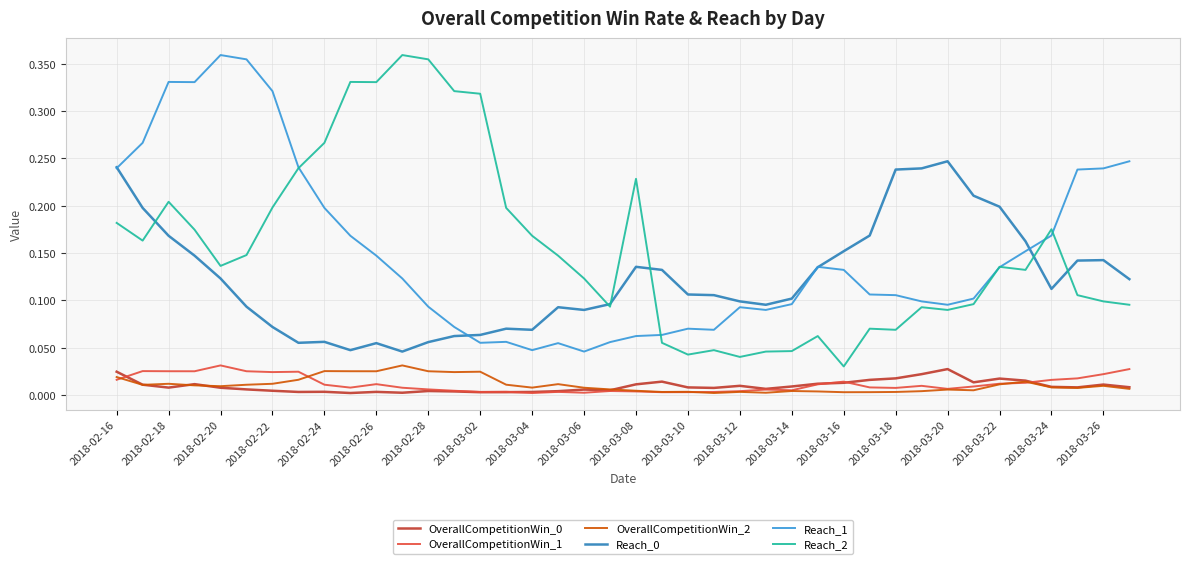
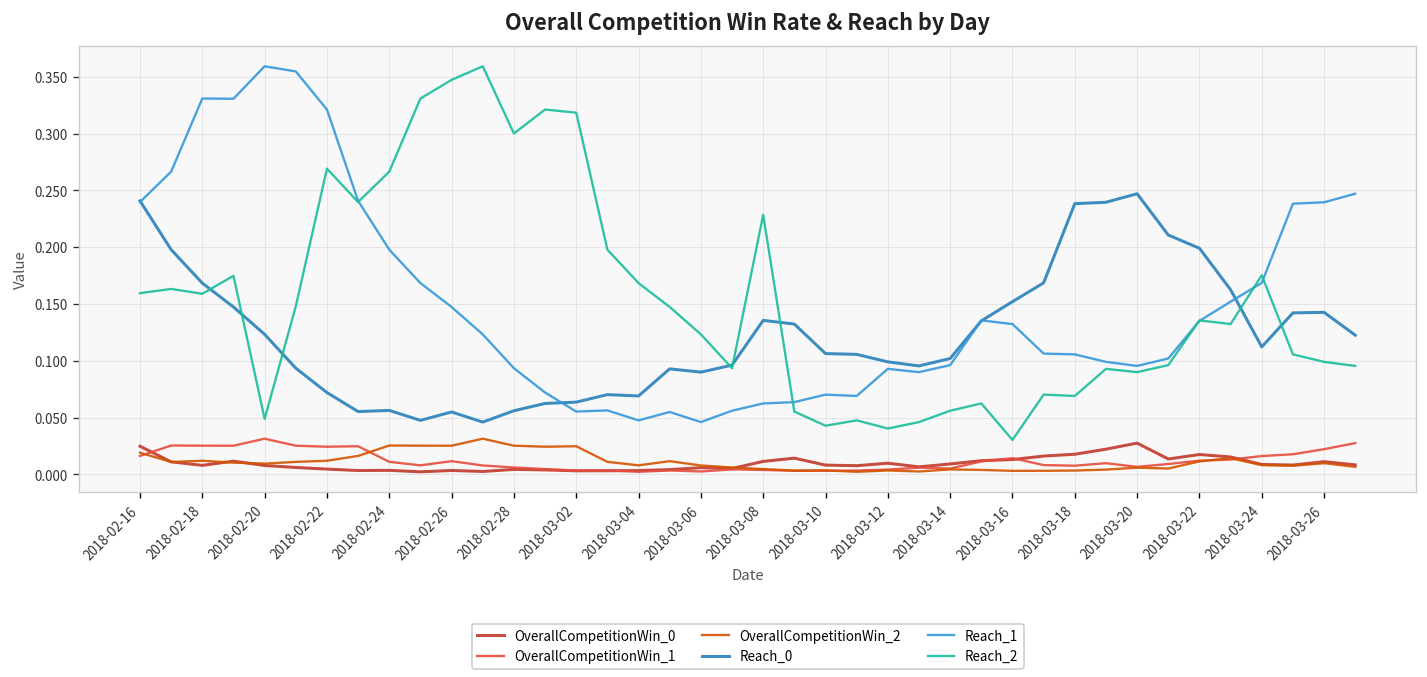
  {
    "Reach_2": {
-     "2018-02-16": 0.18,
-     "2018-02-18": 0.20,
-     "2018-02-20": 0.14,
-     "2018-02-22": 0.20,
+     "2018-02-16": 0.16,
+     "2018-02-18": 0.16,
+     "2018-02-20": 0.05,
+     "2018-02-22": 0.27,
      "2018-02-24": 0.27,
-     "2018-02-26": 0.33,
-     "2018-02-28": 0.35,
+     "2018-02-26": 0.35,
+     "2018-02-28": 0.30,
      "2018-03-02": 0.32,
      "2018-03-04": 0.17,
      "2018-03-06": 0.12,
      "2018-03-08": 0.23,
      "2018-03-10": 0.04,
      "2018-03-12": 0.04,
-     "2018-03-14": 0.05,
+     "2018-03-14": 0.06,
      "2018-03-16": 0.03,
      "2018-03-18": 0.07,
      "2018-03-20": 0.09,
      "2018-03-24": 0.18,
      "2018-03-26": 0.10
    }
  }
